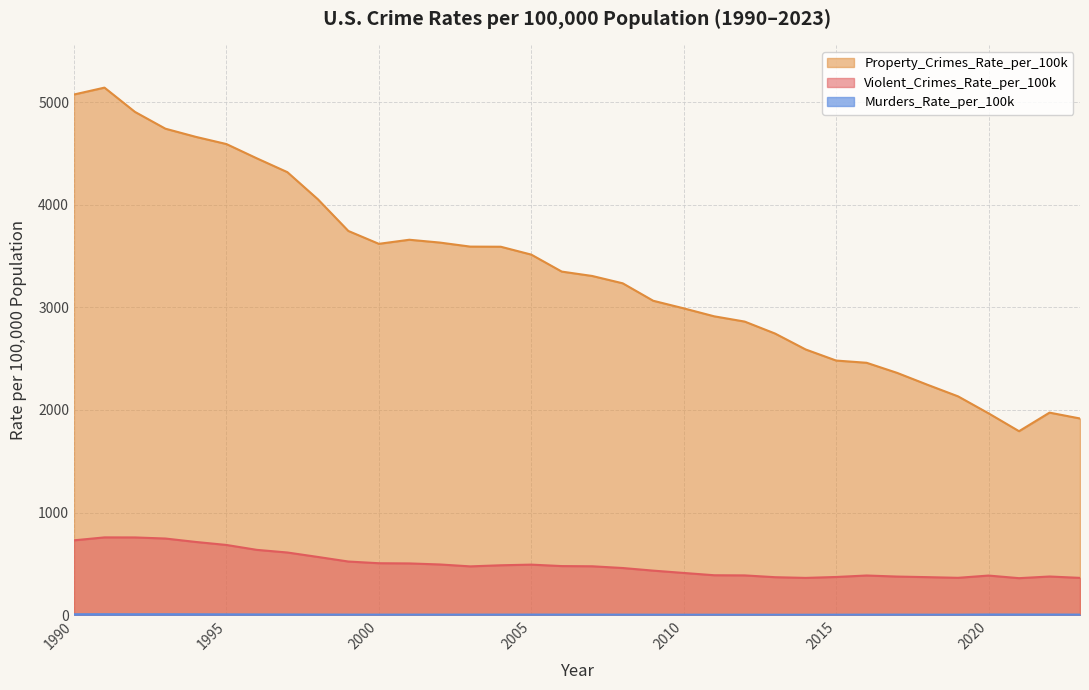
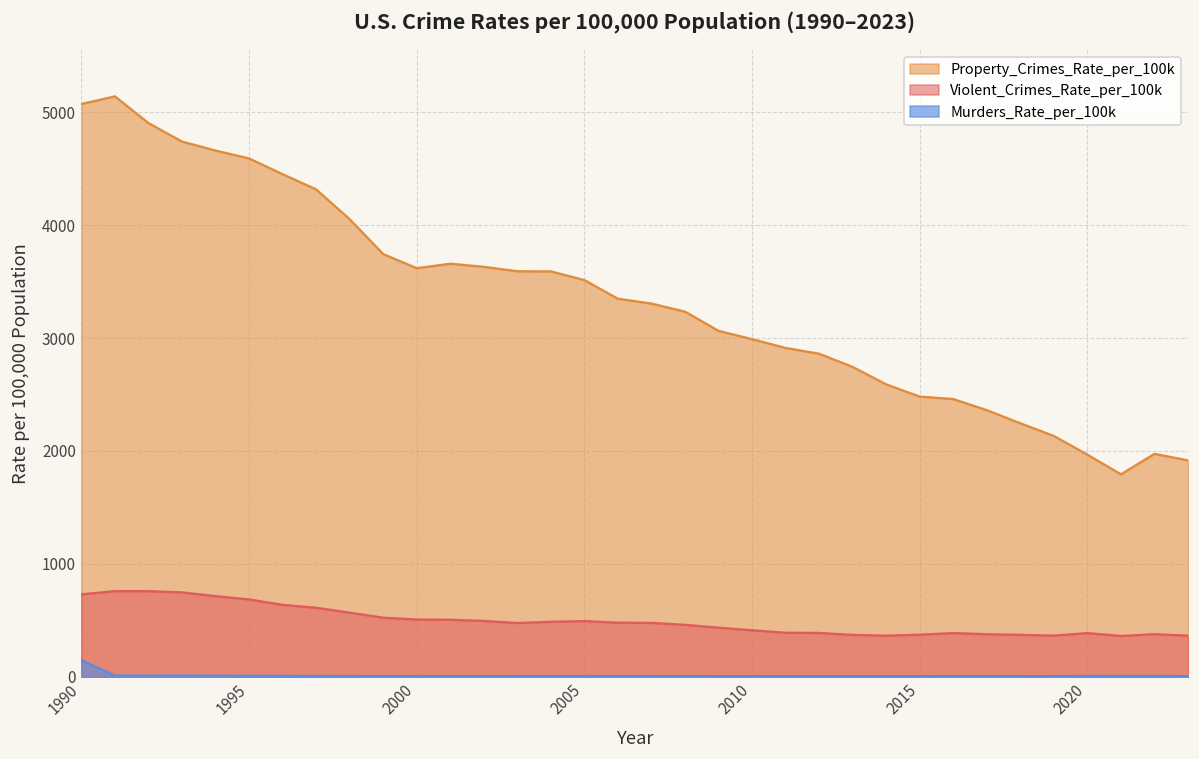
  {
    "Murders_Rate_per_100k": {
-     "1990": 10,
+     "1990": 150,
      "1995": 10,
      "2000": 10,
      "2005": 10,
      "2010": 0,
      "2015": 0,
      "2020": 10
    }
  }
